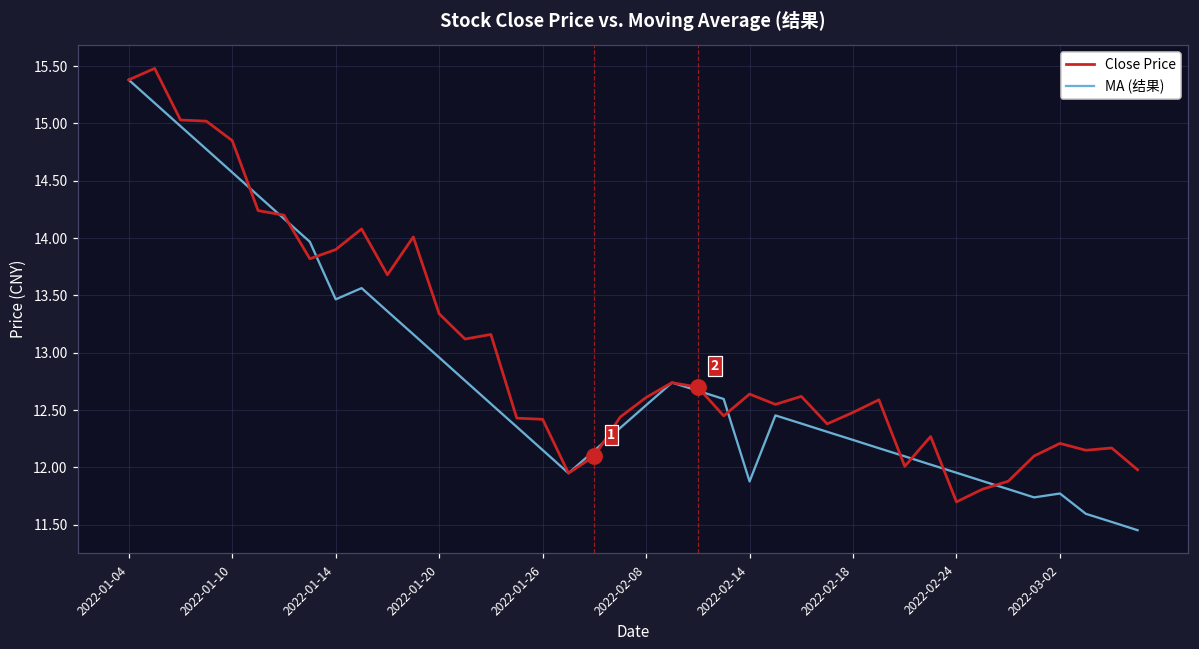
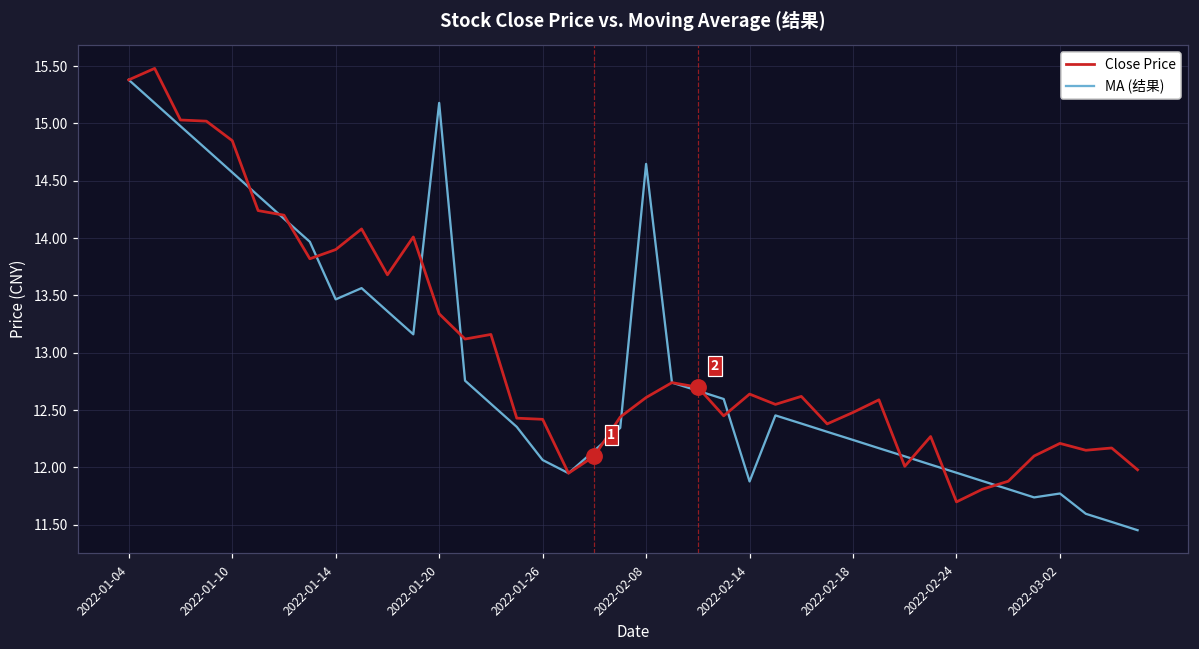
  {
    "MA (结果)": {
      "2022-01-10": 14.57,
      "2022-01-14": 13.47,
-     "2022-01-20": 12.96,
-     "2022-01-26": 12.15,
-     "2022-02-08": 12.54,
+     "2022-01-20": 15.18,
+     "2022-01-26": 12.07,
+     "2022-02-08": 14.65,
      "2022-02-14": 11.88,
      "2022-02-18": 12.24,
      "2022-02-24": 11.95,
      "2022-03-02": 11.77
    }
  }
